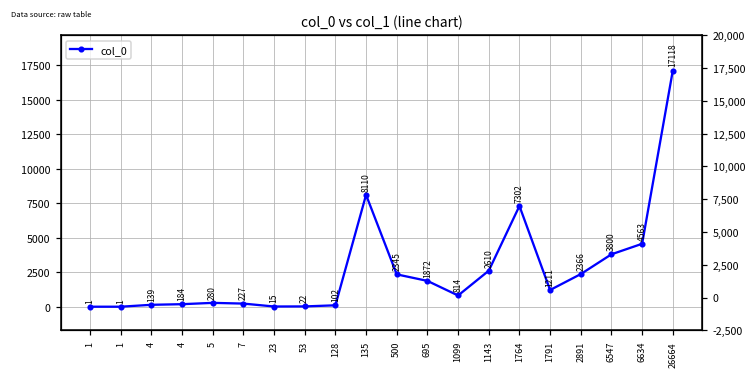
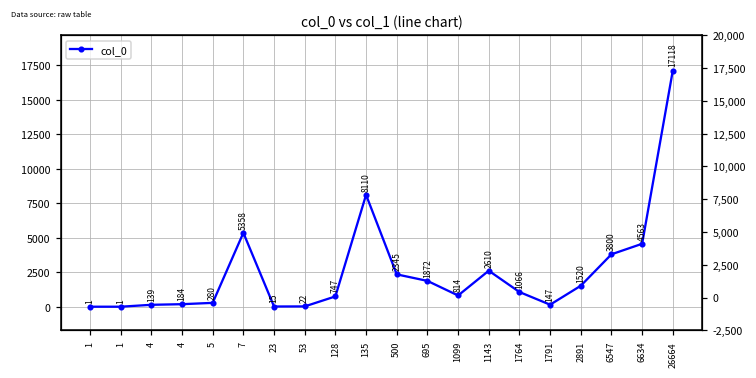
  {
    "5": 280,
-   "7": 227,
+   "7": 5358,
    "23": 15,
    "53": 22,
-   "128": 102,
+   "128": 747,
    "135": 8110,
    "500": 2345,
    "695": 1872,
    "1099": 814,
    "1143": 2610,
-   "1764": 7302,
-   "1791": 1211,
-   "2891": 2366,
+   "1764": 1066,
+   "1791": 147,
+   "2891": 1520,
    "6547": 3800,
    "6634": 4563,
    "26664": 17118
  }
